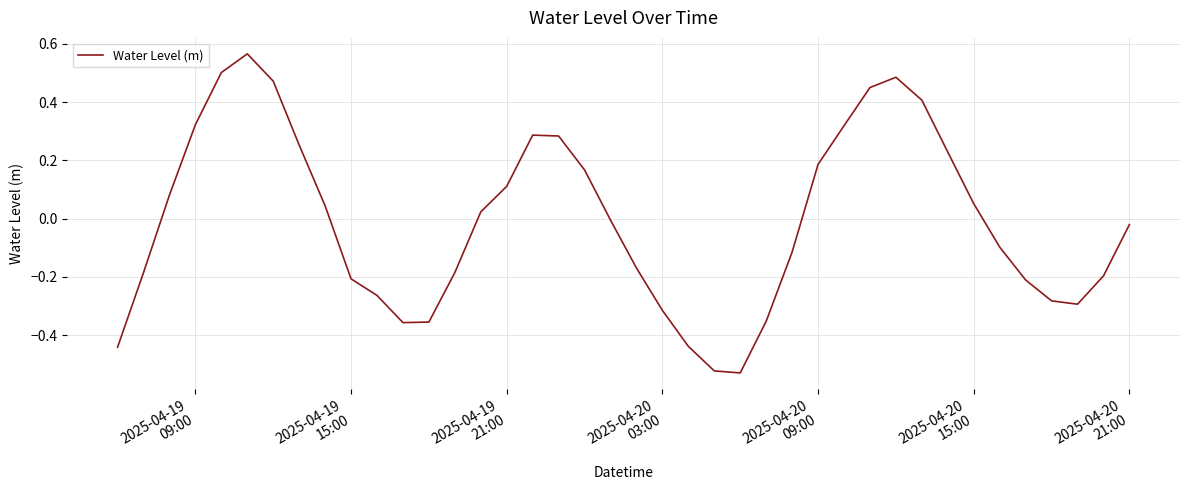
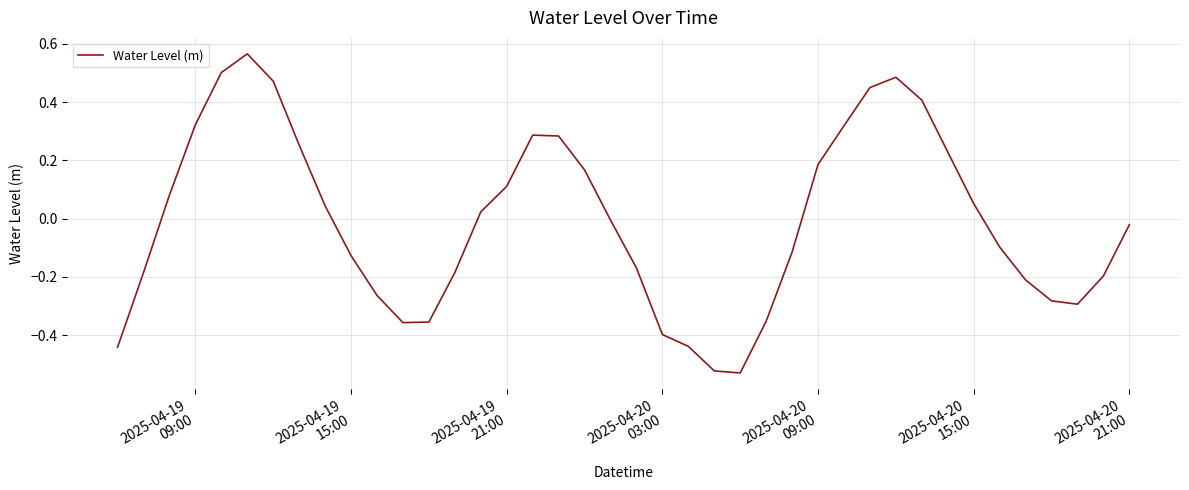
  {
    "2025-04-19 09:00": 0.32,
-   "2025-04-19 15:00": -0.21,
+   "2025-04-19 15:00": -0.13,
    "2025-04-19 21:00": 0.11,
-   "2025-04-20 03:00": -0.32,
+   "2025-04-20 03:00": -0.40,
    "2025-04-20 09:00": 0.19,
    "2025-04-20 15:00": 0.05,
    "2025-04-20 21:00": -0.02
  }
